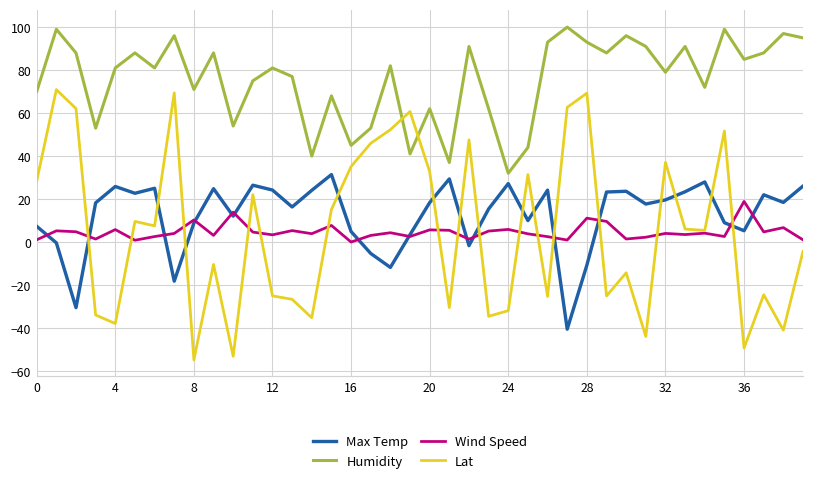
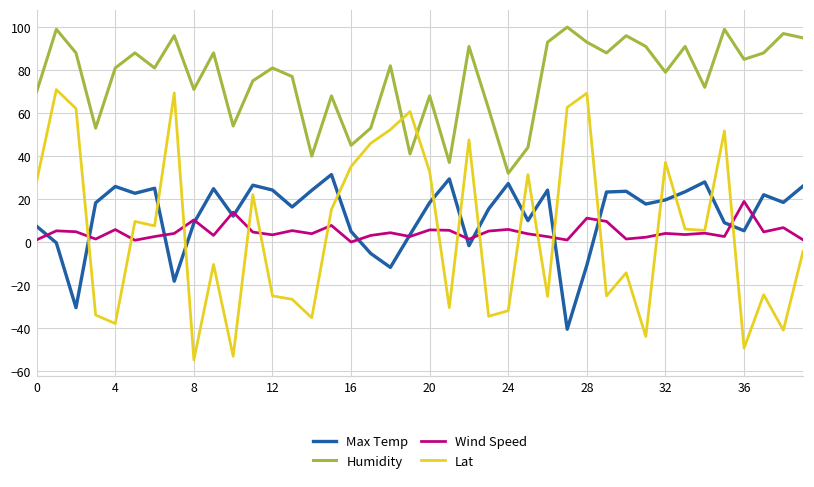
  {
    "Max Temp": {
      "0": 7,
      "4": 26,
      "8": 9,
      "12": 24,
      "16": 5,
      "20": 18,
      "24": 27,
      "28": -11,
      "32": 20,
      "36": 5
    },
    "Humidity": {
      "0": 70,
      "4": 81,
      "8": 71,
      "12": 81,
      "16": 45,
-     "20": 62,
+     "20": 68,
      "24": 32,
      "28": 93,
      "32": 79,
      "36": 85
    },
    "Wind Speed": {
      "0": 1,
      "4": 6,
      "8": 10,
      "12": 3,
      "16": 0,
      "20": 6,
      "24": 6,
      "28": 11,
      "32": 4,
      "36": 19
    },
    "Lat": {
      "0": 28,
      "4": -38,
      "8": -55,
      "12": -25,
      "16": 35,
      "20": 33,
      "24": -32,
      "28": 69,
      "32": 37,
      "36": -49
    }
  }
